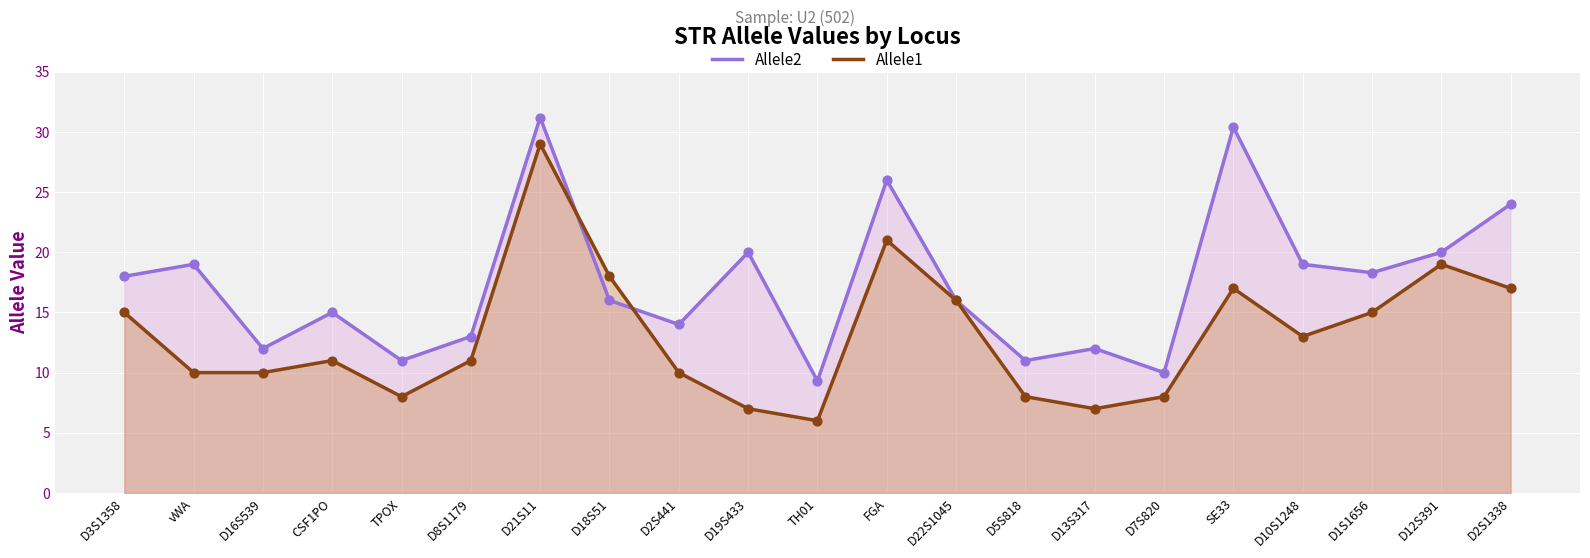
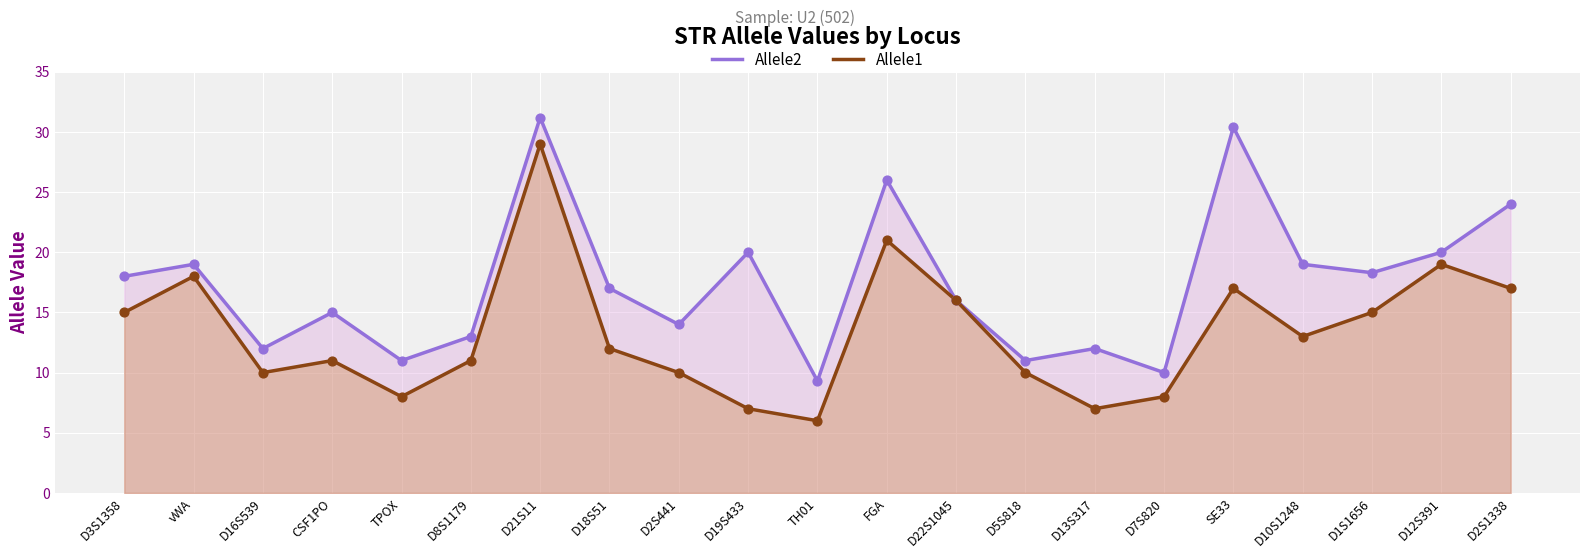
  {
    "Allele2": {
      "D3S1358": 18,
      "vWA": 19,
      "D16S539": 12,
      "CSF1PO": 15,
      "TPOX": 11,
      "D8S1179": 13,
      "D21S11": 31,
-     "D18S51": 16,
+     "D18S51": 17,
      "D2S441": 14,
      "D19S433": 20,
      "TH01": 9.3,
      "FGA": 26,
      "D5S818": 11,
      "D13S317": 12,
      "D7S820": 10,
      "SE33": 30.4,
      "D10S1248": 19,
      "D1S1656": 18.3,
      "D12S391": 20,
      "D2S1338": 24
    },
    "Allele1": {
      "D3S1358": 15,
-     "vWA": 10,
+     "vWA": 18,
      "D16S539": 10,
      "CSF1PO": 11,
      "TPOX": 8,
      "D8S1179": 11,
      "D21S11": 29,
-     "D18S51": 18,
+     "D18S51": 12,
      "D2S441": 10,
      "D19S433": 7,
      "TH01": 6,
      "FGA": 21,
-     "D5S818": 8,
+     "D5S818": 10,
      "D13S317": 7,
      "D7S820": 8,
      "SE33": 17,
      "D10S1248": 13,
      "D1S1656": 15,
      "D12S391": 19,
      "D2S1338": 17
    }
  }
